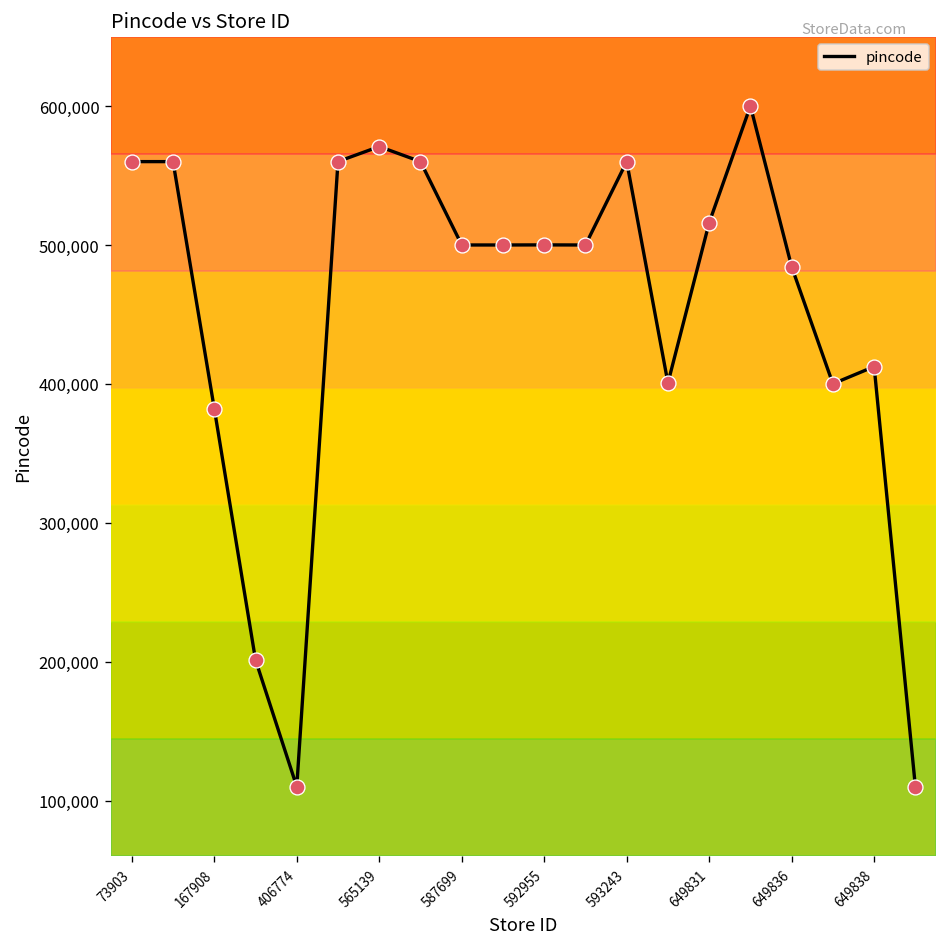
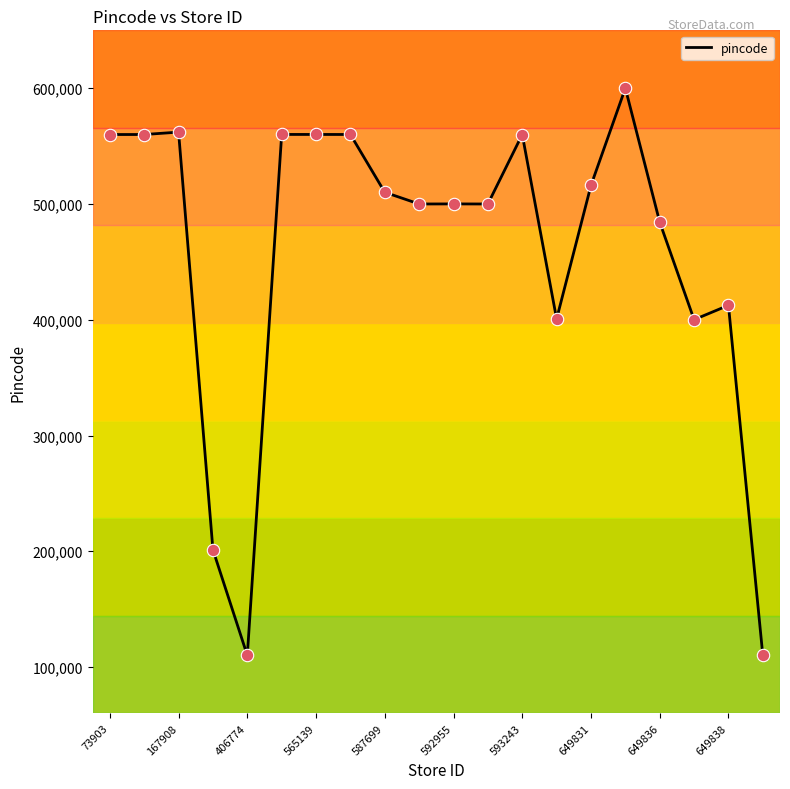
  {
    "73903": "560,000",
-   "167908": "382,000",
+   "167908": "562,000",
    "406774": "110,000",
-   "565139": "571,000",
-   "587699": "500,000",
+   "565139": "560,000",
+   "587699": "510,000",
    "592955": "500,000",
    "593243": "560,000",
    "649831": "516,000",
    "649836": "484,000",
    "649838": "412,000"
  }
